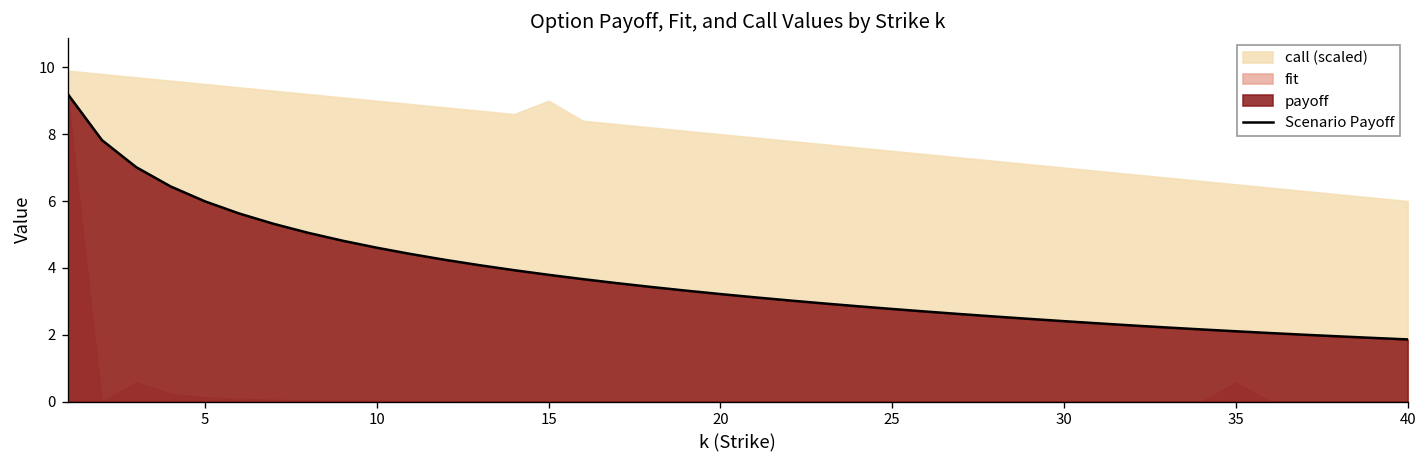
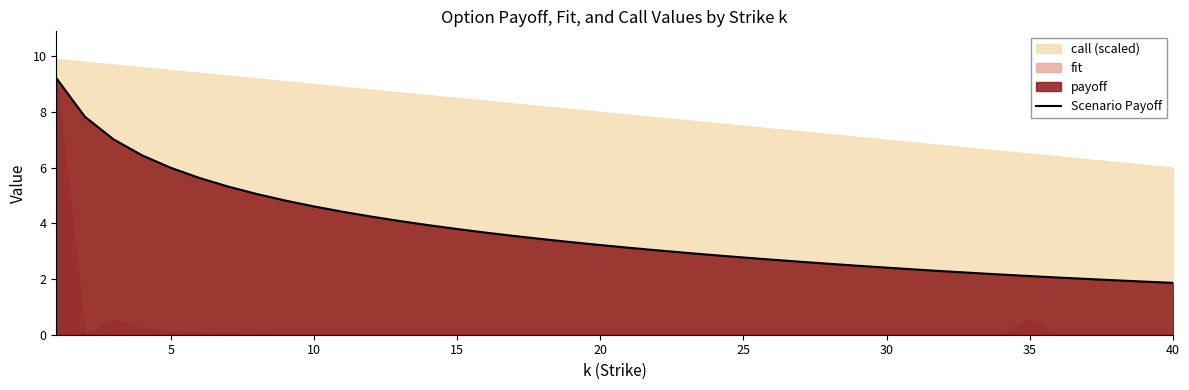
  {
    "call (scaled)": {
      "5": 9.5,
      "10": 9.0,
-     "15": 9.0,
+     "15": 8.5,
      "20": 8.0,
      "25": 7.5,
      "30": 7.0,
      "35": 6.5,
      "40": 6.0
    },
    "fit": {
      "5": 0.1,
      "35": 0.6
    },
    "payoff": {
      "5": 6.0,
      "10": 4.6,
      "15": 3.8,
      "20": 3.2,
      "25": 2.8,
      "30": 2.4,
      "35": 2.1,
      "40": 1.9
    }
  }
